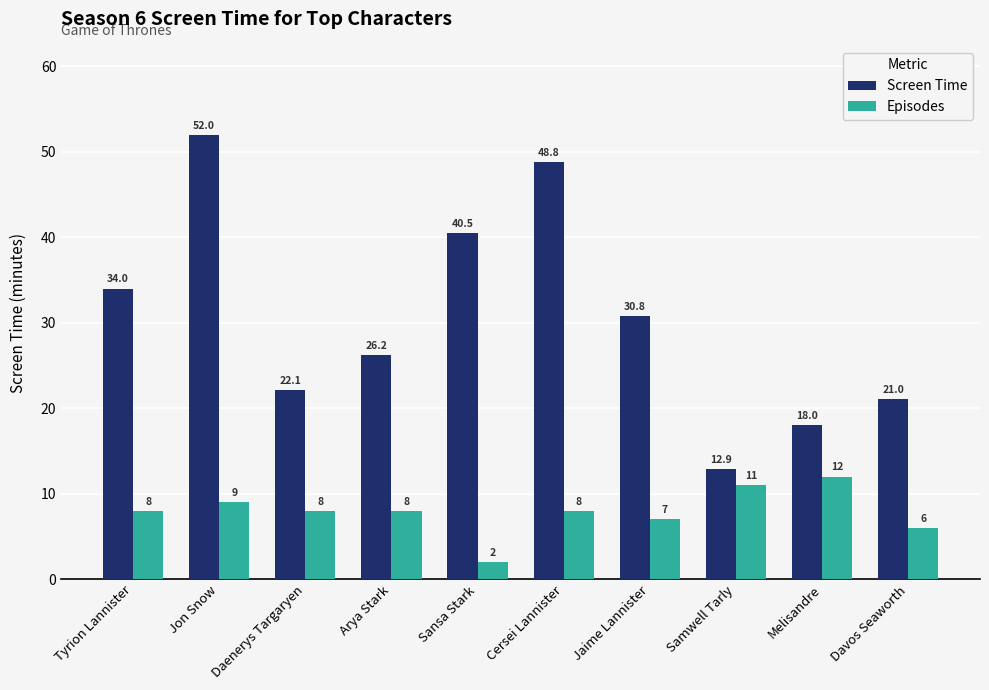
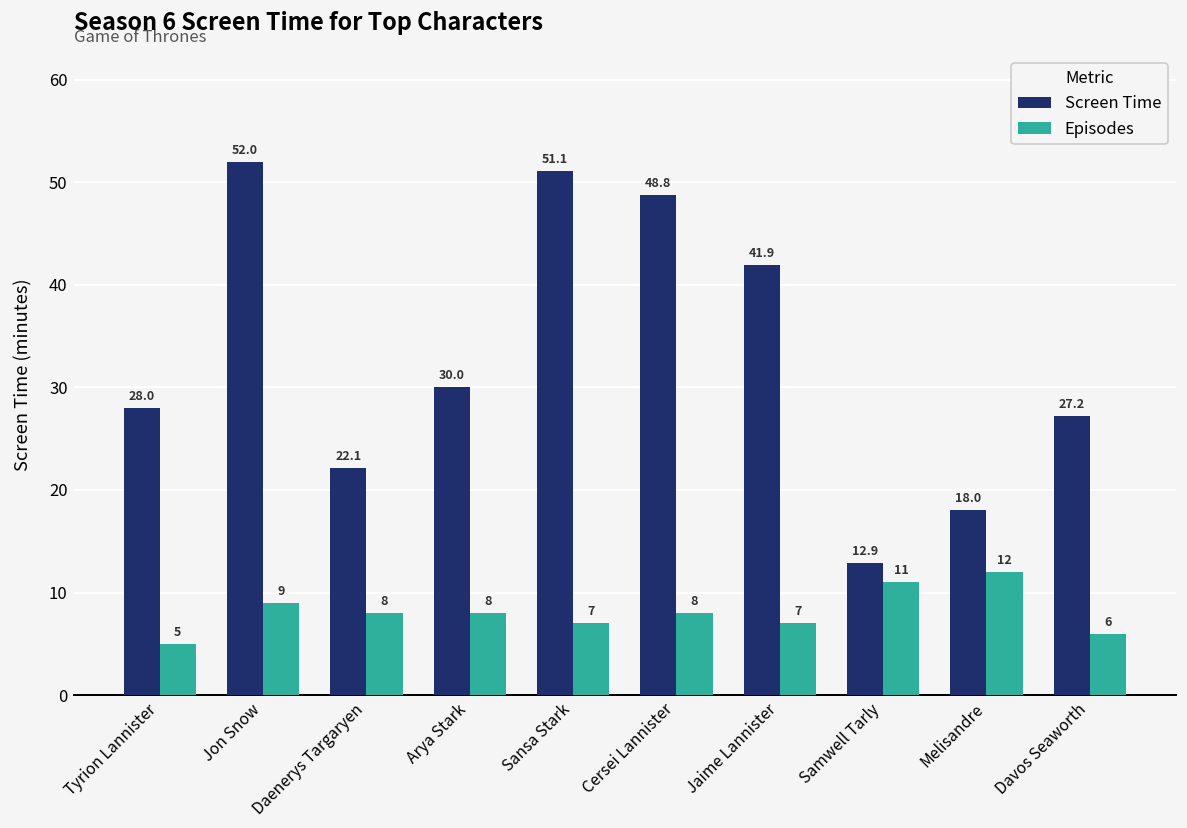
  {
    "Screen Time": {
-     "Tyrion Lannister": 34.0,
+     "Tyrion Lannister": 28.0,
      "Jon Snow": 52.0,
      "Daenerys Targaryen": 22.1,
-     "Arya Stark": 26.2,
-     "Sansa Stark": 40.5,
+     "Arya Stark": 30.0,
+     "Sansa Stark": 51.1,
      "Cersei Lannister": 48.8,
-     "Jaime Lannister": 30.8,
+     "Jaime Lannister": 41.9,
      "Samwell Tarly": 12.9,
      "Melisandre": 18.0,
-     "Davos Seaworth": 21.0
+     "Davos Seaworth": 27.2
    },
    "Episodes": {
-     "Tyrion Lannister": 8,
+     "Tyrion Lannister": 5,
      "Jon Snow": 9,
      "Daenerys Targaryen": 8,
      "Arya Stark": 8,
-     "Sansa Stark": 2,
+     "Sansa Stark": 7,
      "Cersei Lannister": 8,
      "Jaime Lannister": 7,
      "Samwell Tarly": 11,
      "Melisandre": 12,
      "Davos Seaworth": 6
    }
  }
